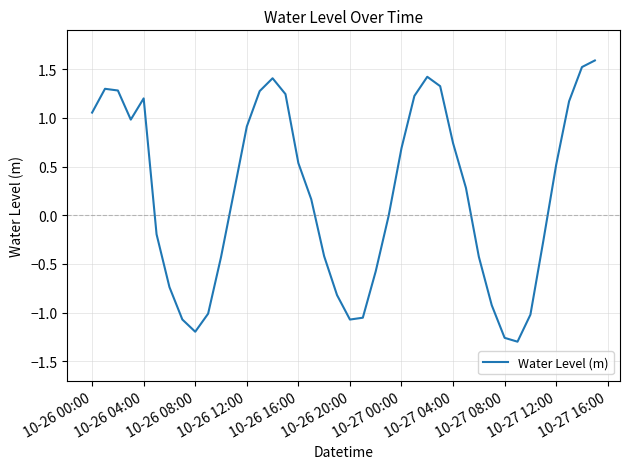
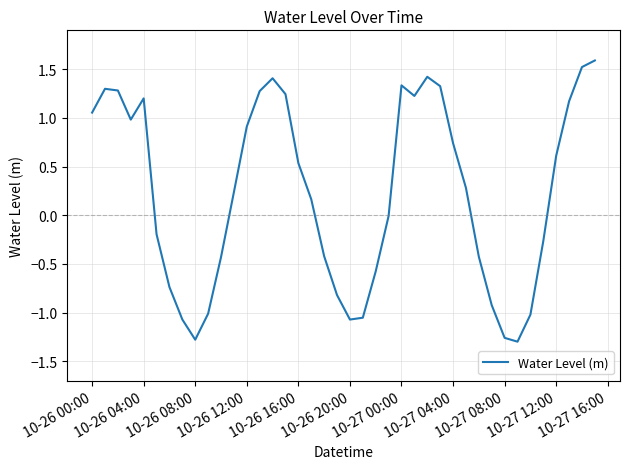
  {
    "10-26 00:00": 1.1,
    "10-26 04:00": 1.2,
-   "10-26 08:00": -1.2,
+   "10-26 08:00": -1.3,
    "10-26 12:00": 0.9,
    "10-26 16:00": 0.5,
    "10-26 20:00": -1.1,
-   "10-27 00:00": 0.7,
+   "10-27 00:00": 1.3,
    "10-27 04:00": 0.7,
    "10-27 08:00": -1.3,
-   "10-27 12:00": 0.5
+   "10-27 12:00": 0.6
  }
